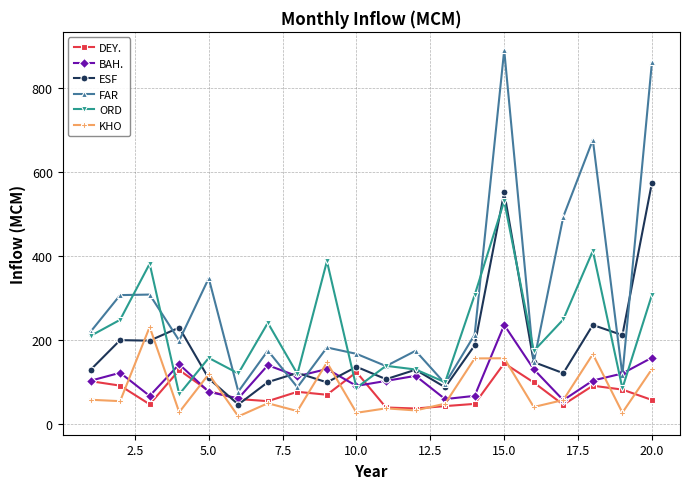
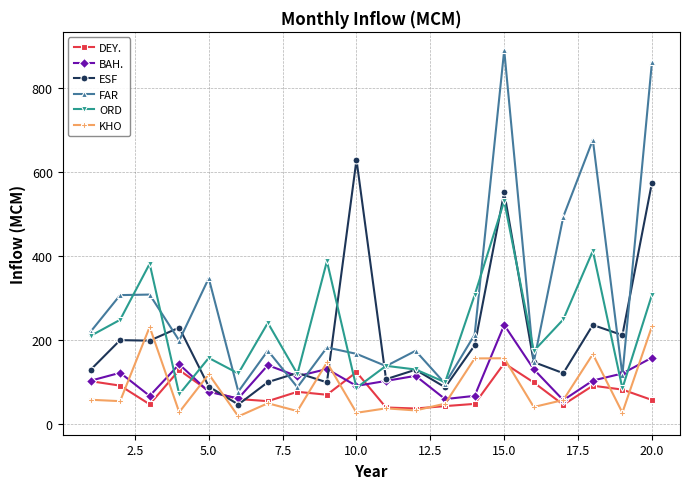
  {
    "DEY.": {
      "10.0": 120,
      "15.0": 140,
      "20.0": 60
    },
    "BAH.": {
      "15.0": 240,
      "20.0": 160
    },
    "ESF": {
-     "5.0": 110,
-     "10.0": 140,
+     "5.0": 90,
+     "10.0": 630,
      "15.0": 550,
      "20.0": 570
    },
    "KHO": {
      "5.0": 120,
      "10.0": 30,
      "15.0": 160,
-     "20.0": 130
+     "20.0": 230
    }
  }
